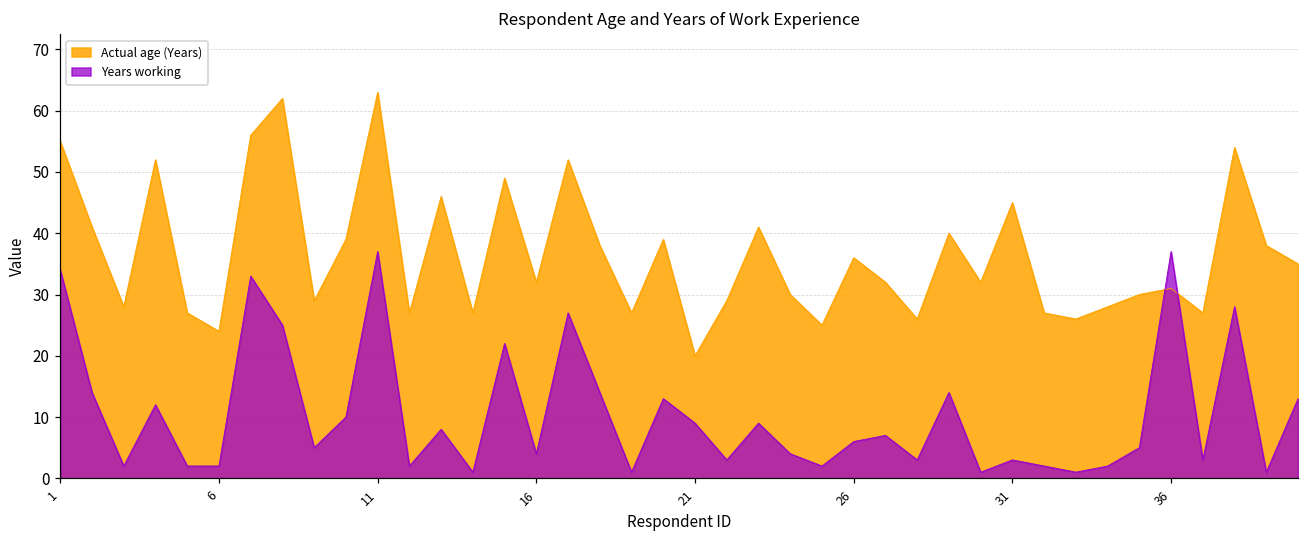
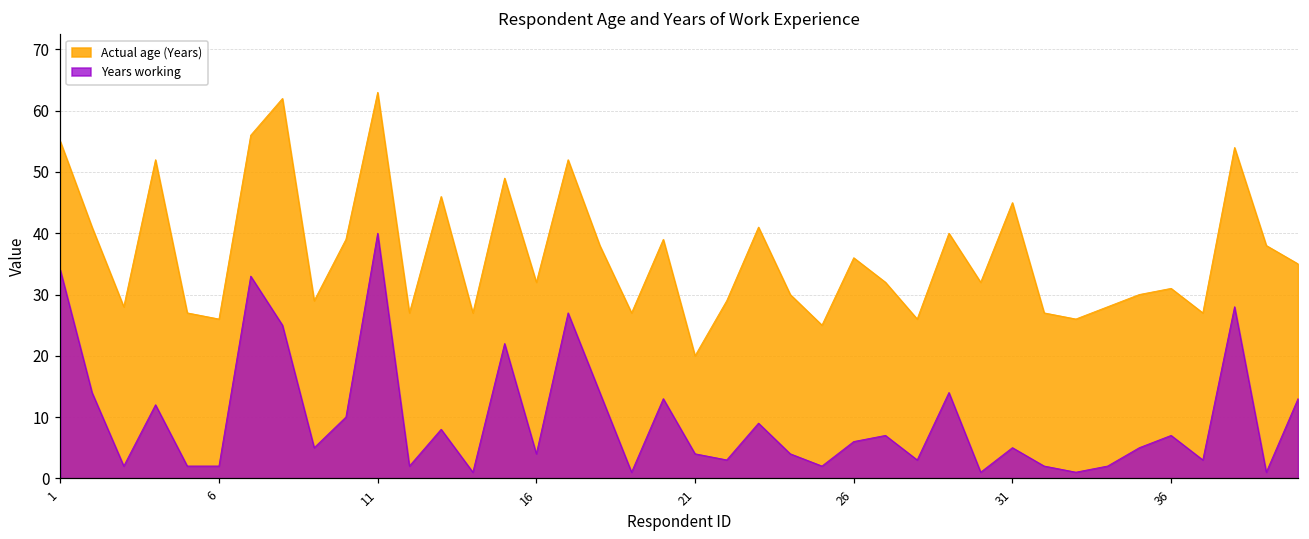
  {
    "Actual age (Years)": {
      "1": 55,
-     "6": 24,
+     "6": 26,
      "11": 63,
      "16": 32,
      "21": 20,
      "26": 36,
      "31": 45,
      "36": 31
    },
    "Years working": {
      "1": 34,
      "6": 2,
-     "11": 37,
+     "11": 40,
      "16": 4,
-     "21": 9,
+     "21": 4,
      "26": 6,
-     "31": 3,
-     "36": 37
+     "31": 5,
+     "36": 7
    }
  }
